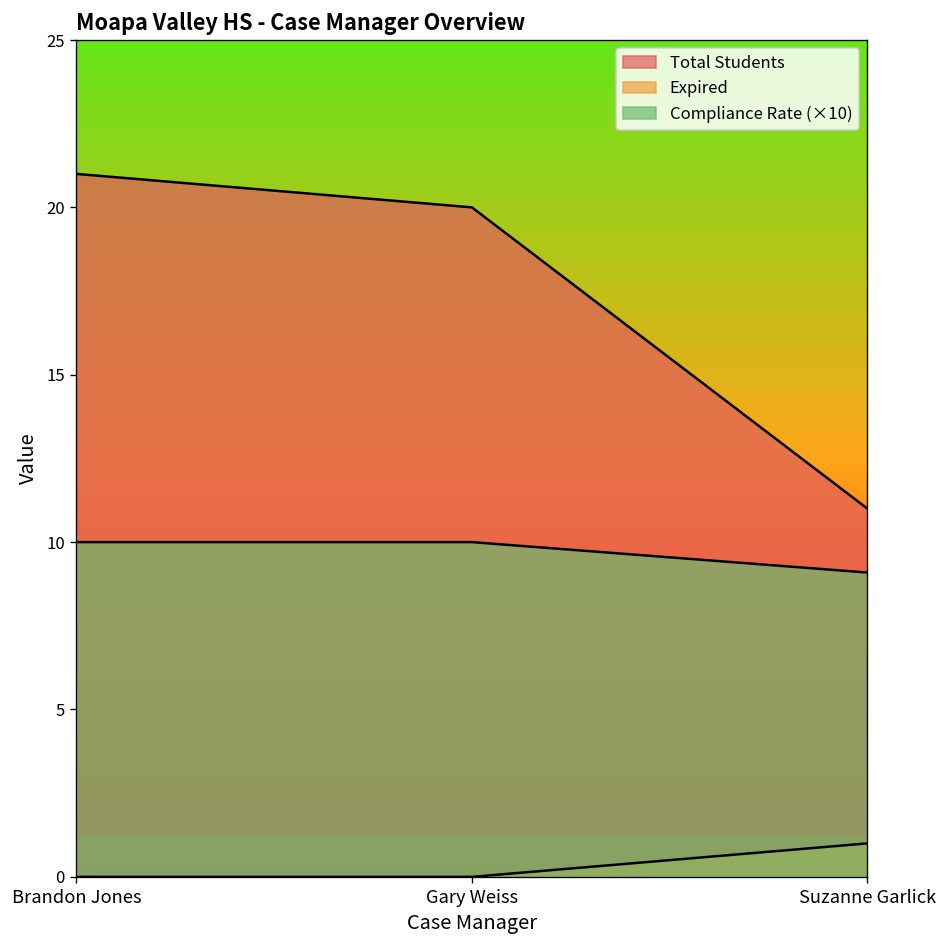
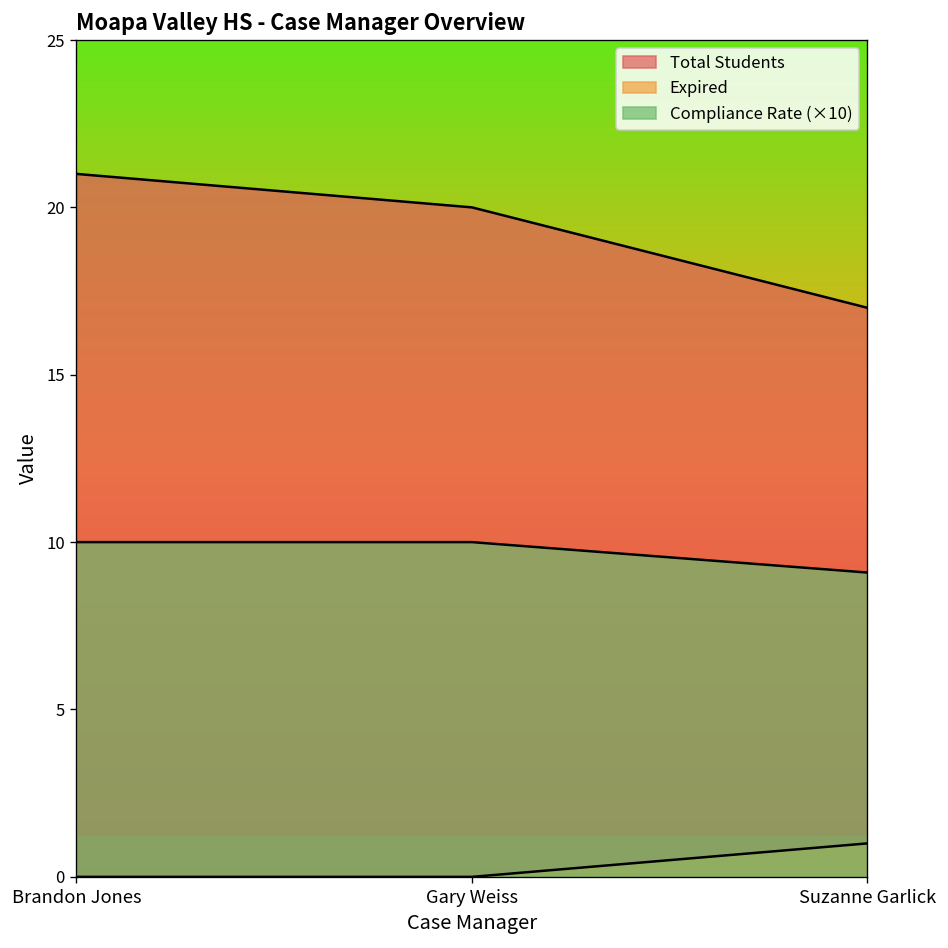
  {
    "Total Students": {
      "Brandon Jones": 21,
      "Gary Weiss": 20,
-     "Suzanne Garlick": 11
+     "Suzanne Garlick": 17
    },
    "Compliance Rate (×10)": {
      "Brandon Jones": 10,
      "Gary Weiss": 10,
      "Suzanne Garlick": 9.1
    }
  }
